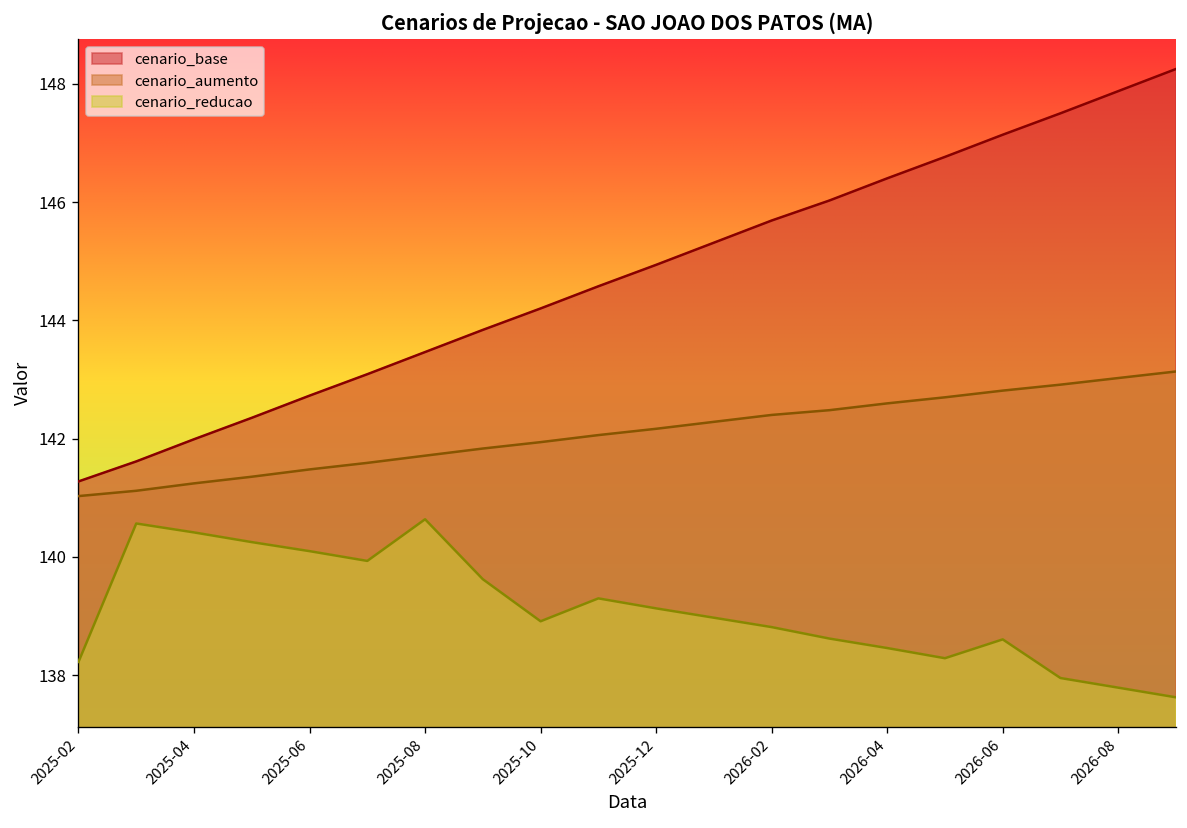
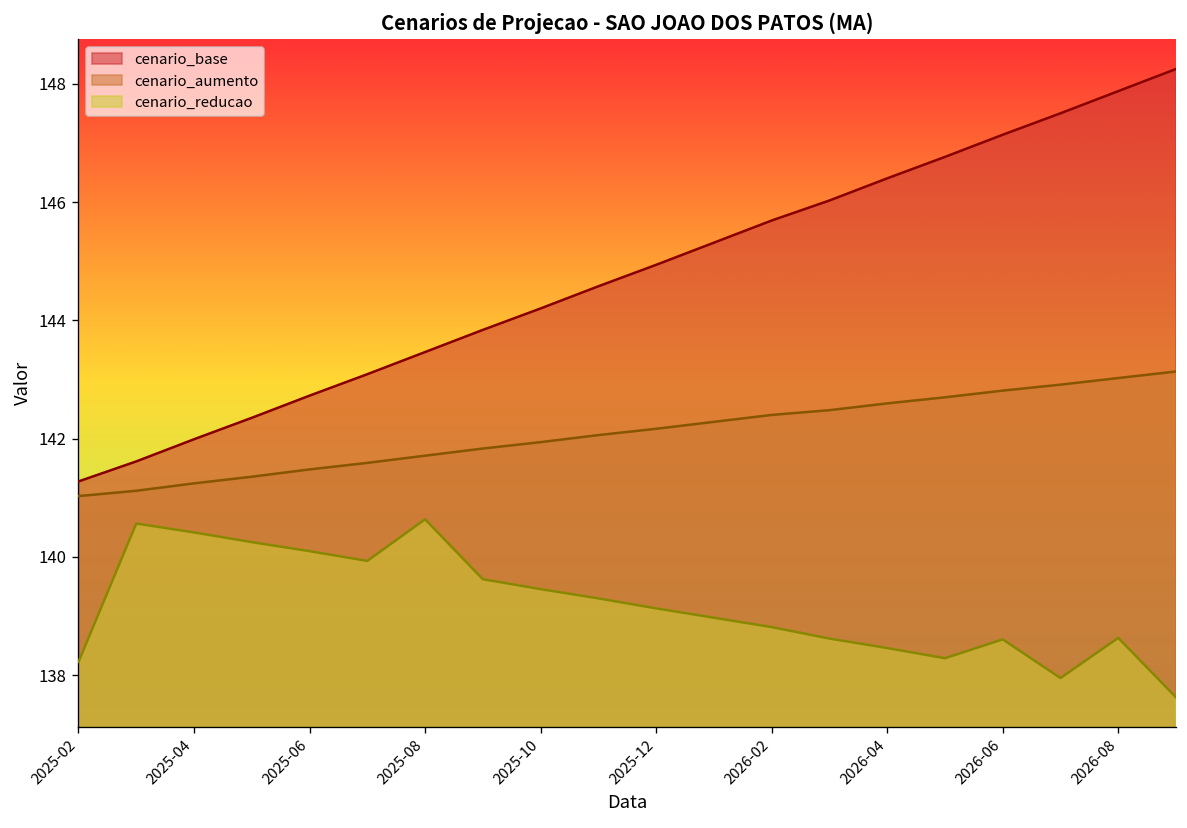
  {
    "cenario_reducao": {
      "2025-02": 138.2,
      "2025-04": 140.4,
      "2025-06": 140.1,
      "2025-08": 140.6,
-     "2025-10": 138.9,
+     "2025-10": 139.5,
      "2025-12": 139.1,
      "2026-02": 138.8,
      "2026-04": 138.5,
      "2026-06": 138.6,
-     "2026-08": 137.8
+     "2026-08": 138.6
    }
  }
